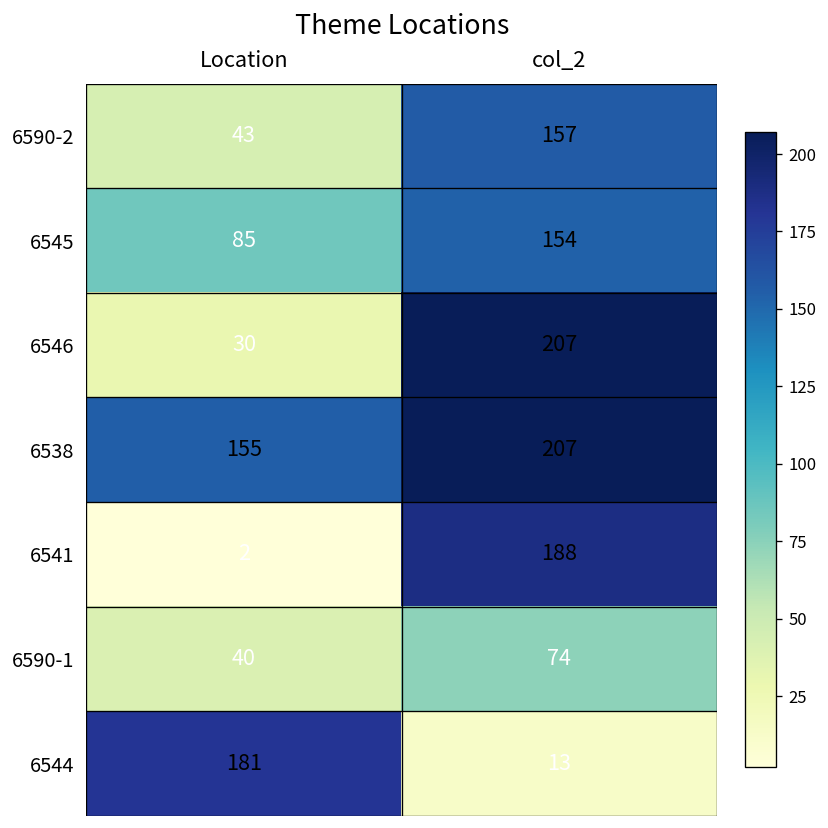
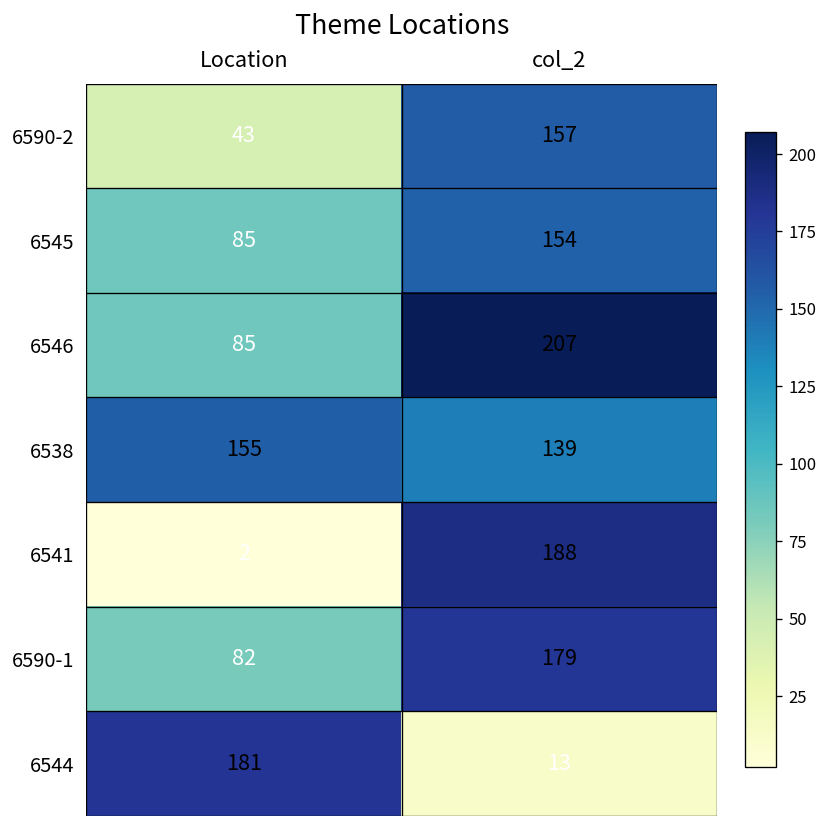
  {
    "6590-2": {
      "Location": 43,
      "col_2": 157
    },
    "6545": {
      "Location": 85,
      "col_2": 154
    },
    "6546": {
-     "Location": 30,
+     "Location": 85,
      "col_2": 207
    },
    "6538": {
      "Location": 155,
-     "col_2": 207
+     "col_2": 139
    },
    "6541": {
      "col_2": 188
    },
    "6590-1": {
-     "Location": 40,
-     "col_2": 74
+     "Location": 82,
+     "col_2": 179
    },
    "6544": {
      "Location": 181,
      "col_2": 13
    }
  }
